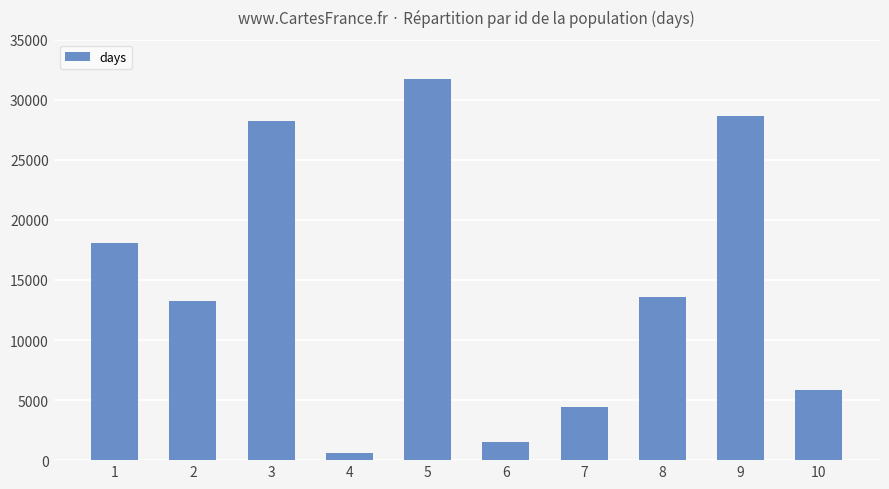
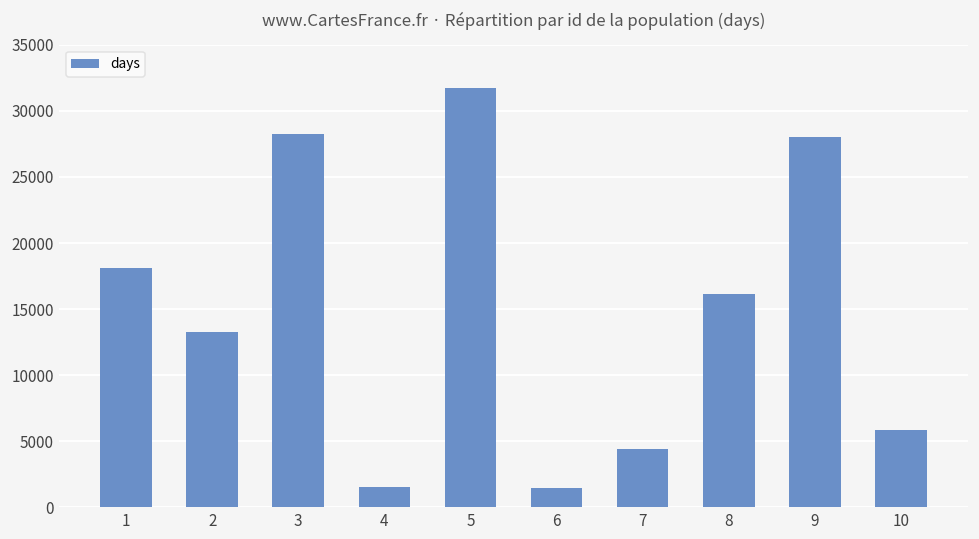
  {
    "1": 18100,
    "2": 13300,
    "3": 28200,
-   "4": 600,
+   "4": 1500,
    "5": 31700,
    "6": 1500,
    "7": 4400,
-   "8": 13600,
-   "9": 28700,
+   "8": 16200,
+   "9": 28000,
    "10": 5800
  }
